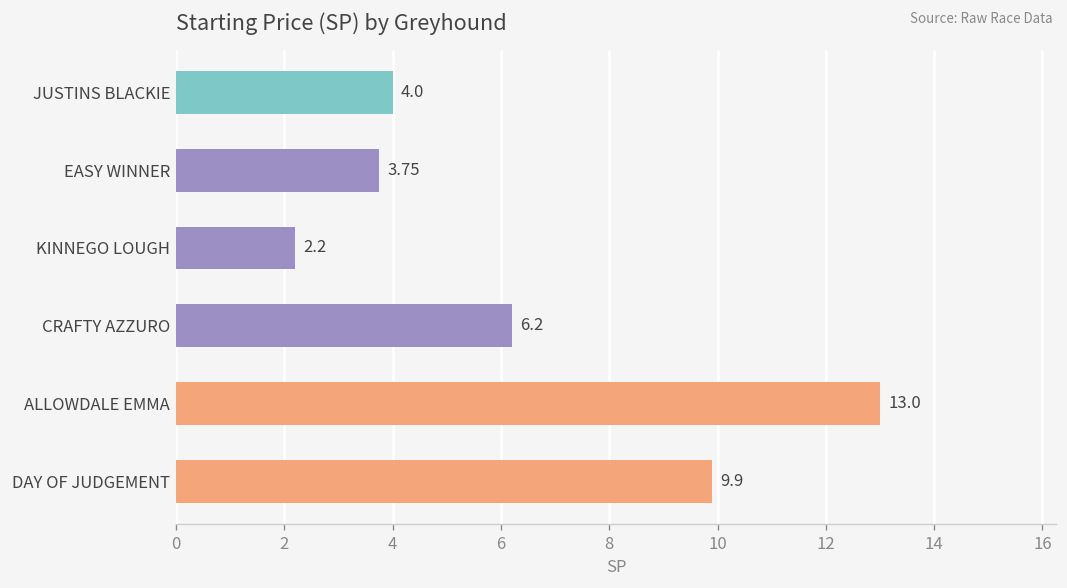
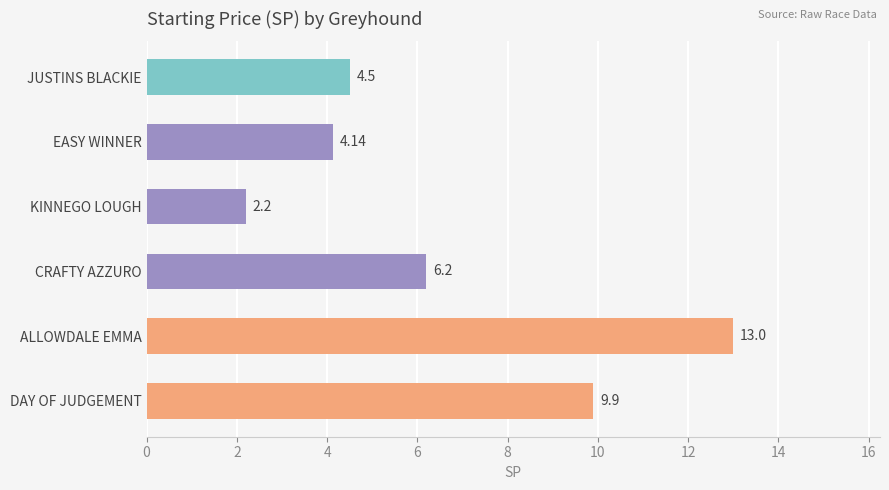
  {
-   "JUSTINS BLACKIE": 4.0,
-   "EASY WINNER": 3.75,
+   "JUSTINS BLACKIE": 4.5,
+   "EASY WINNER": 4.14,
    "KINNEGO LOUGH": 2.2,
    "CRAFTY AZZURO": 6.2,
    "ALLOWDALE EMMA": 13.0,
    "DAY OF JUDGEMENT": 9.9
  }
